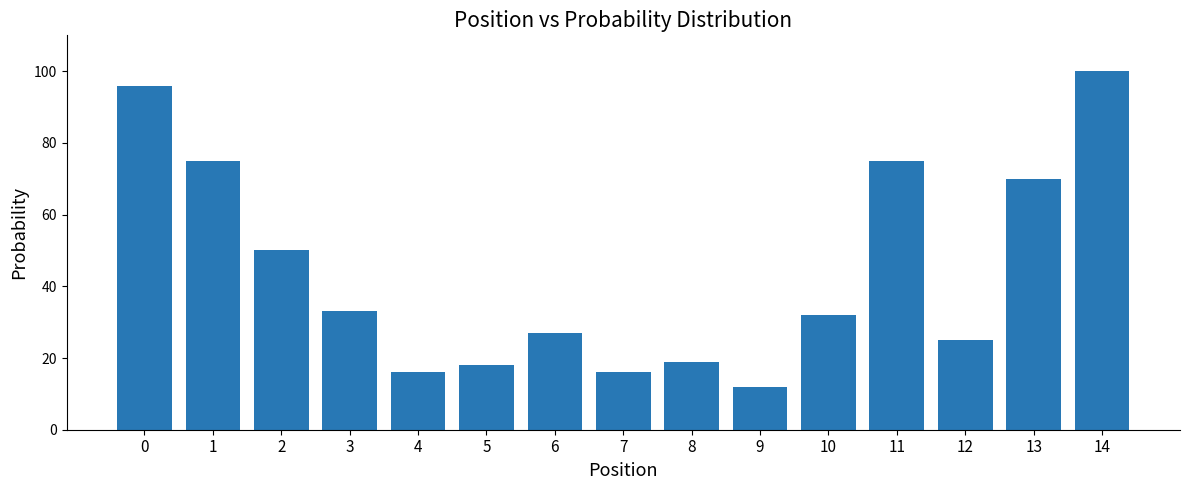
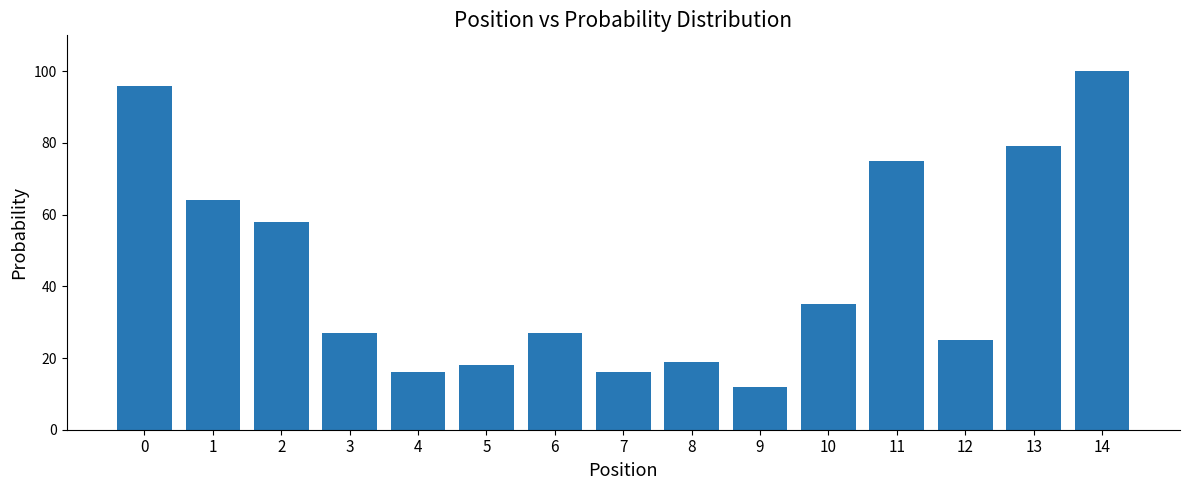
  {
    "0": 96,
-   "1": 75,
-   "2": 50,
-   "3": 33,
+   "1": 64,
+   "2": 58,
+   "3": 27,
    "4": 16,
    "5": 18,
    "6": 27,
    "7": 16,
    "8": 19,
    "9": 12,
-   "10": 32,
+   "10": 35,
    "11": 75,
    "12": 25,
-   "13": 70,
+   "13": 79,
    "14": 100
  }
